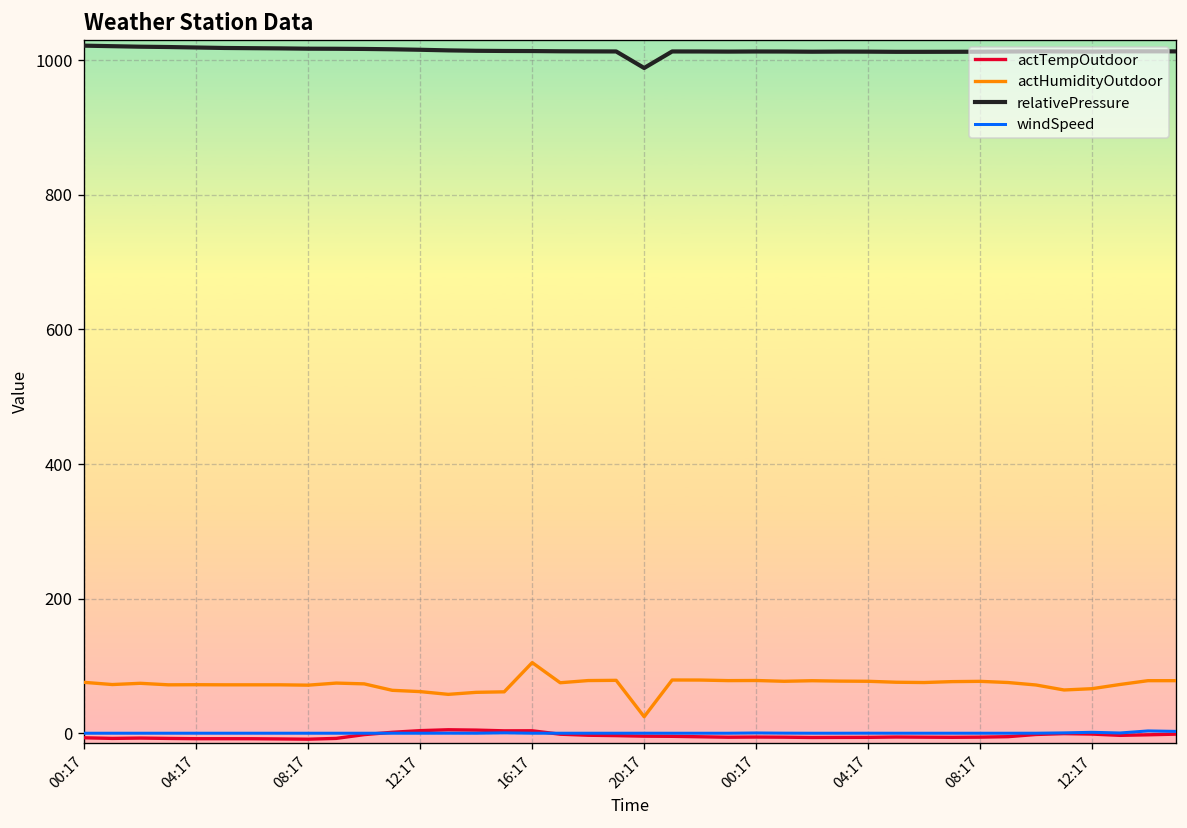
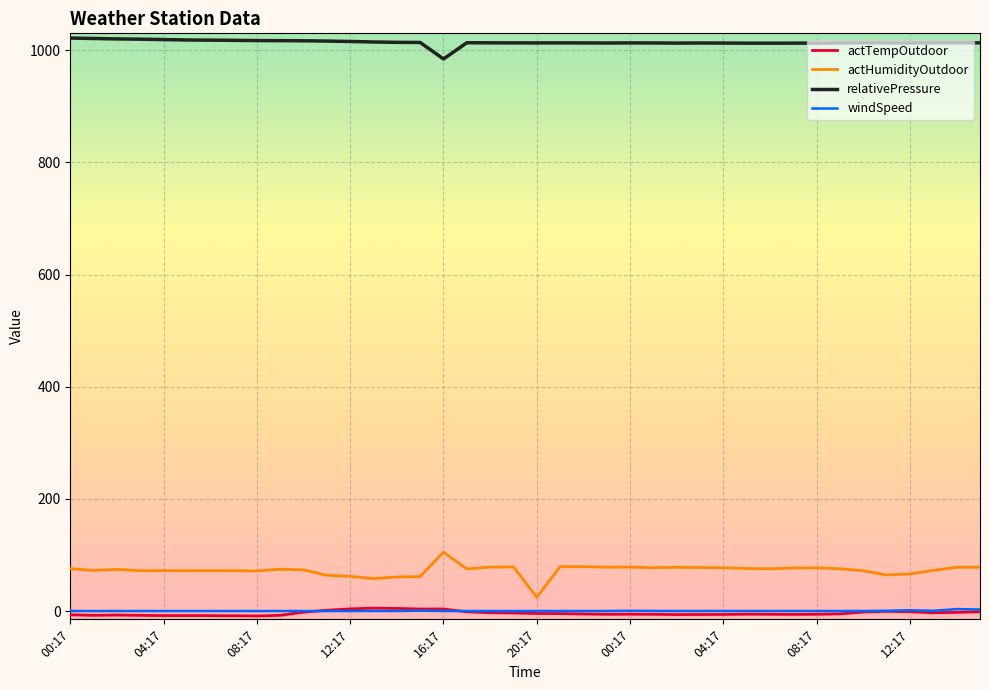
  {
    "actHumidityOutdoor": {
      "16:17": 100,
      "20:17": 20
    },
    "relativePressure": {
-     "16:17": 1010,
-     "20:17": 990
+     "16:17": 980,
+     "20:17": 1010
    }
  }
